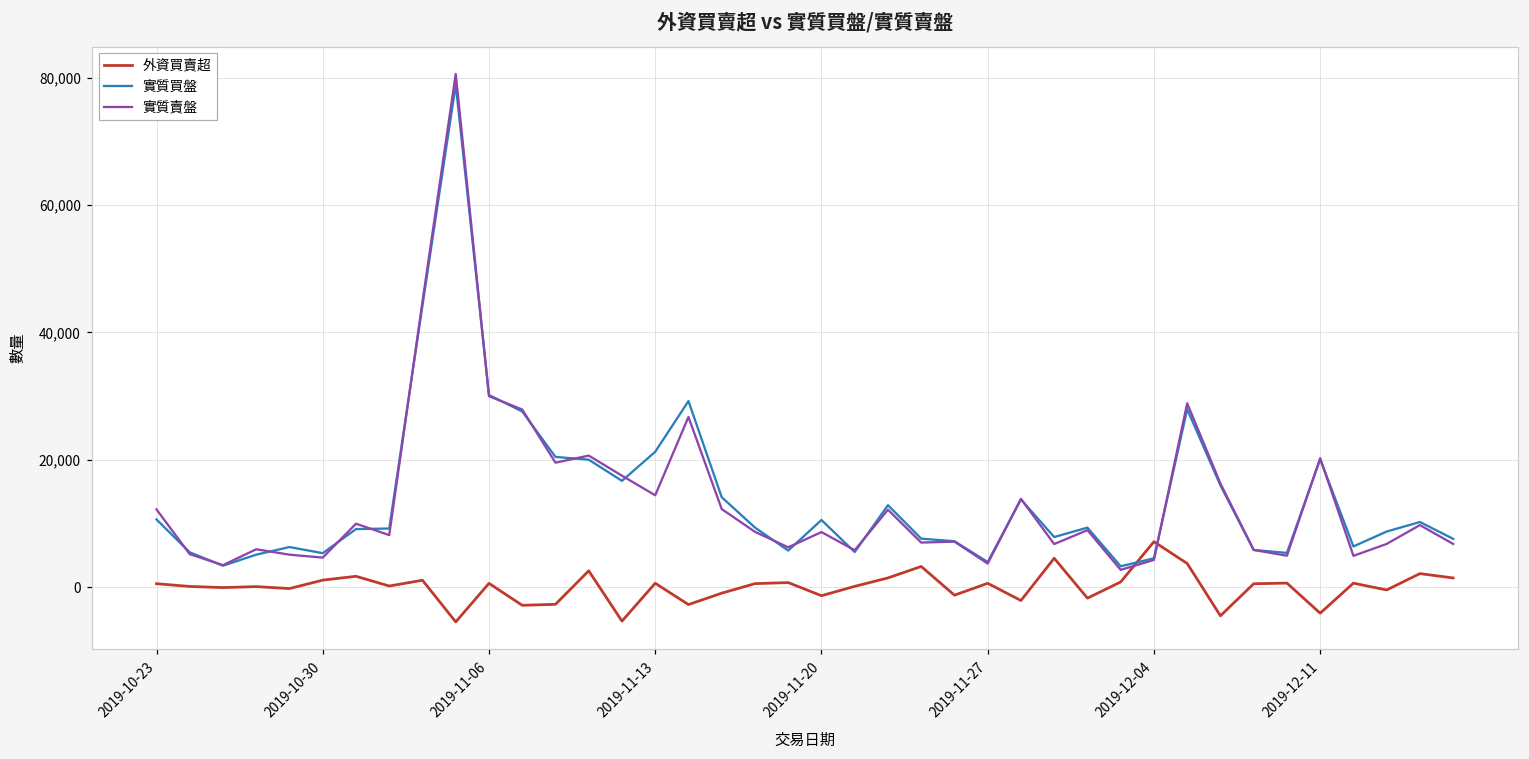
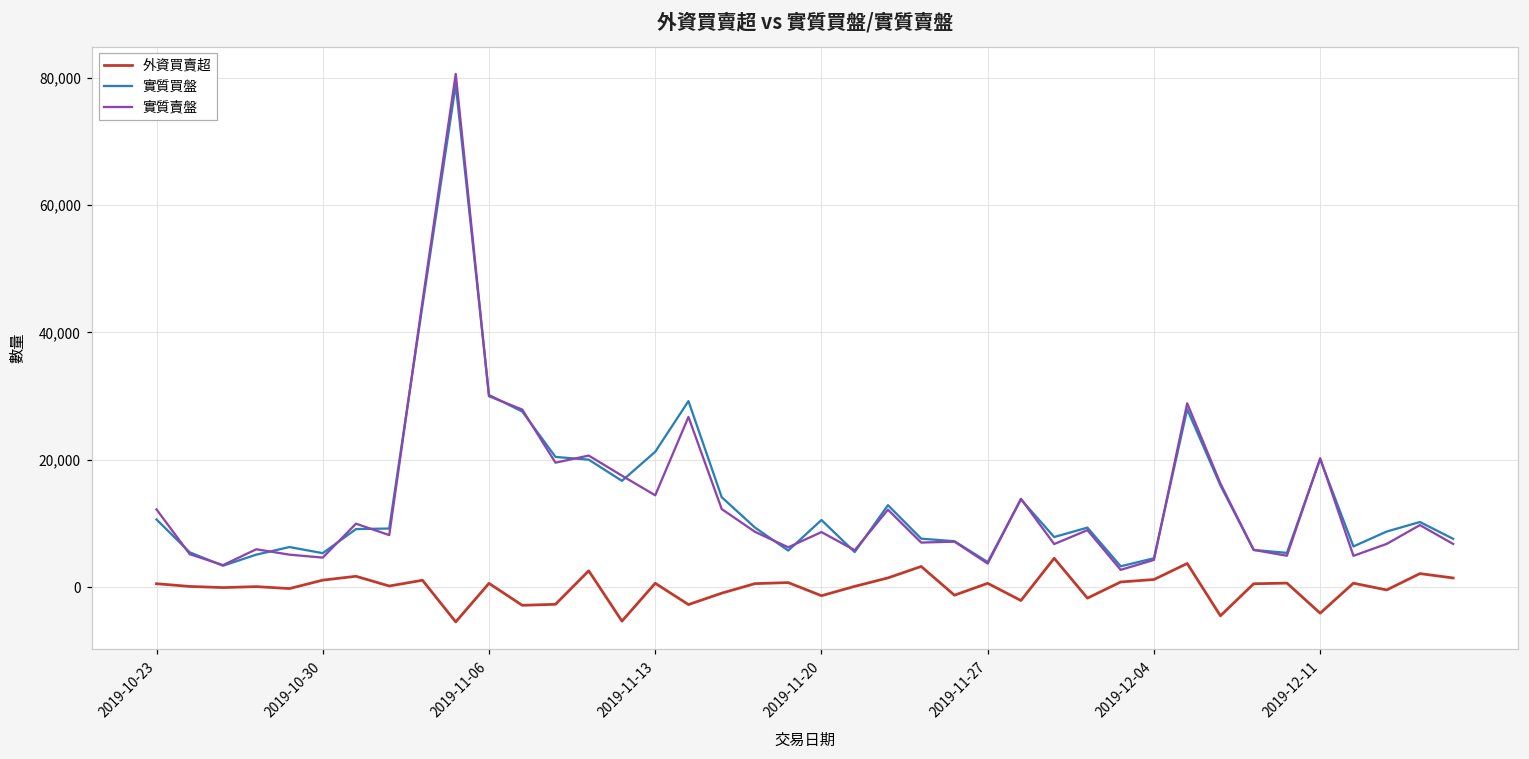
  {
    "外資買賣超": {
      "2019-10-23": "1,000",
      "2019-10-30": "1,000",
      "2019-11-06": "1,000",
      "2019-11-13": "1,000",
      "2019-11-20": "-1,000",
      "2019-11-27": "1,000",
-     "2019-12-04": "7,000",
+     "2019-12-04": "1,000",
      "2019-12-11": "-4,000"
    },
    "實質買盤": {
      "2019-10-23": "11,000",
      "2019-10-30": "5,000",
      "2019-11-13": "21,000",
      "2019-11-20": "11,000"
    },
    "實質賣盤": {
      "2019-10-23": "12,000",
      "2019-10-30": "5,000",
      "2019-11-13": "14,000",
      "2019-11-20": "9,000"
    }
  }
